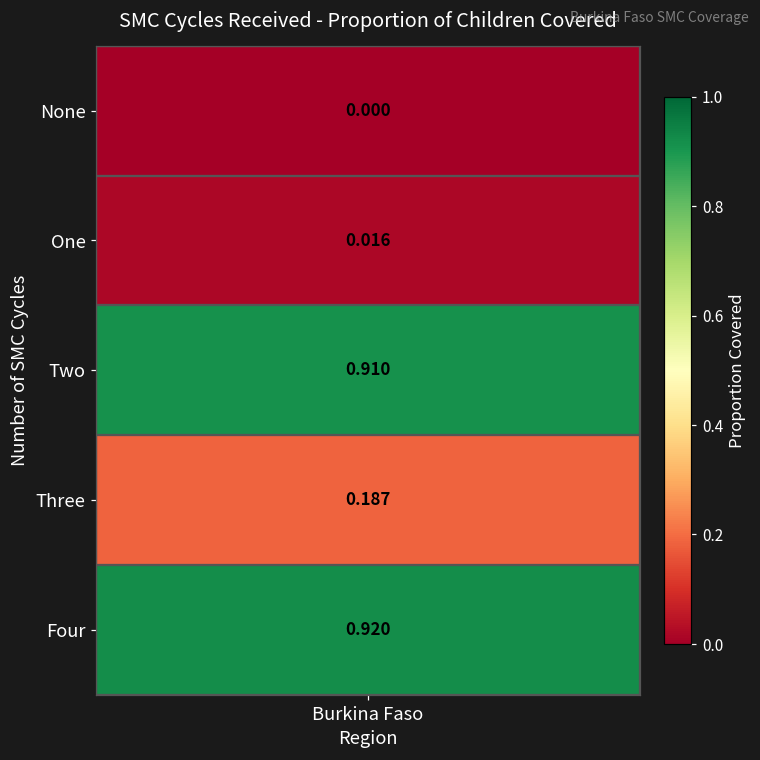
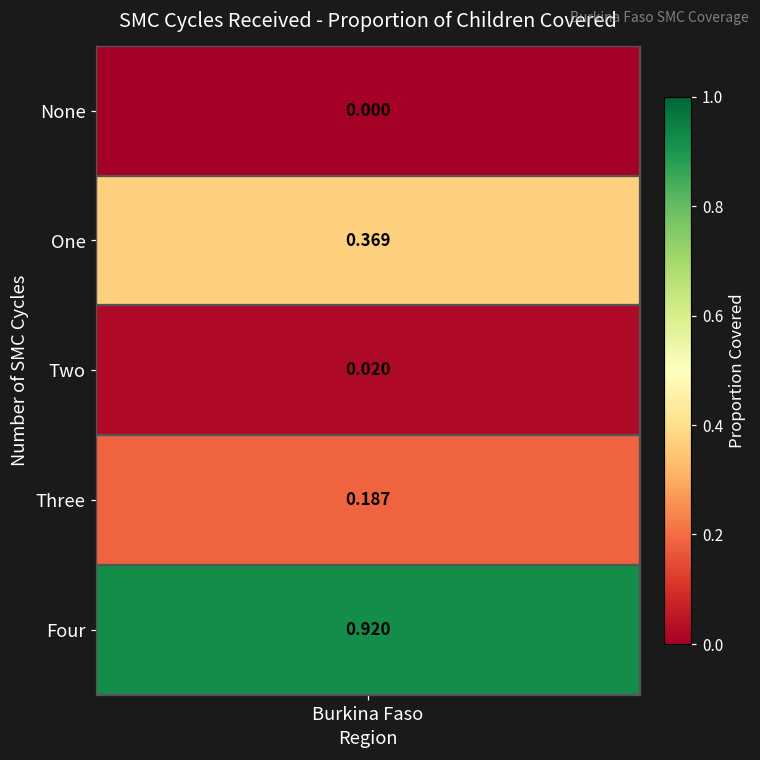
  {
    "None": {
      "Burkina Faso": 0.000
    },
    "One": {
-     "Burkina Faso": 0.016
+     "Burkina Faso": 0.369
    },
    "Two": {
-     "Burkina Faso": 0.910
+     "Burkina Faso": 0.020
    },
    "Three": {
      "Burkina Faso": 0.187
    },
    "Four": {
      "Burkina Faso": 0.920
    }
  }
